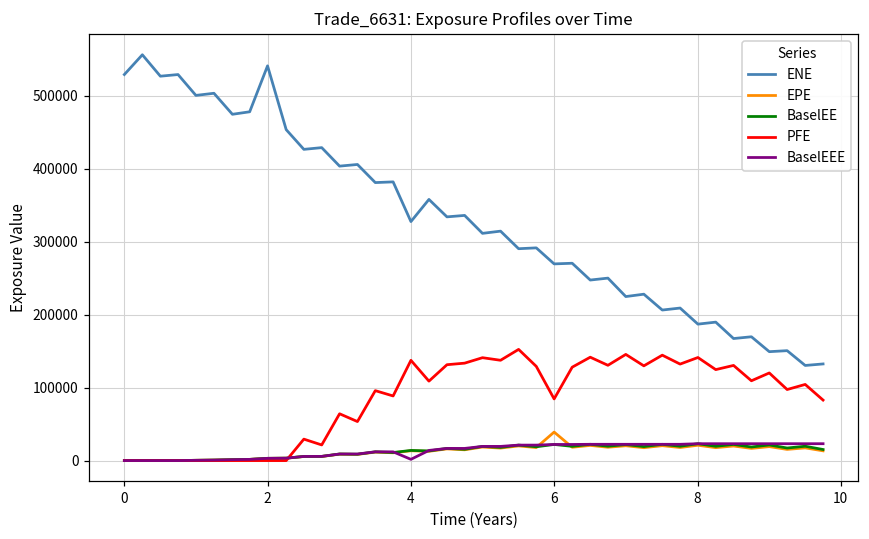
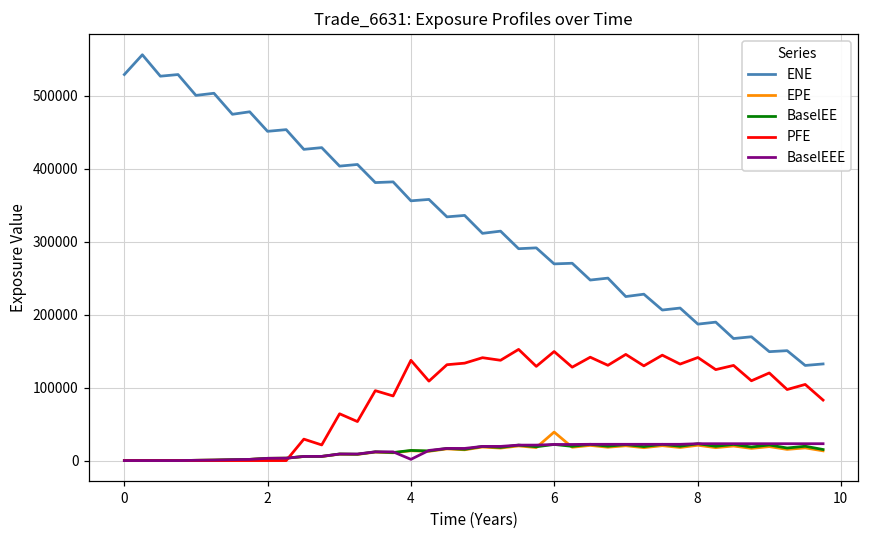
  {
    "ENE": {
      "0": 530000,
-     "2": 540000,
-     "4": 330000,
+     "2": 450000,
+     "4": 360000,
      "6": 270000
    },
    "EPE": {
      "6": 40000
    },
    "PFE": {
      "4": 140000,
-     "6": 80000
+     "6": 150000
    },
    "BaselEEE": {
      "4": 0
    }
  }
